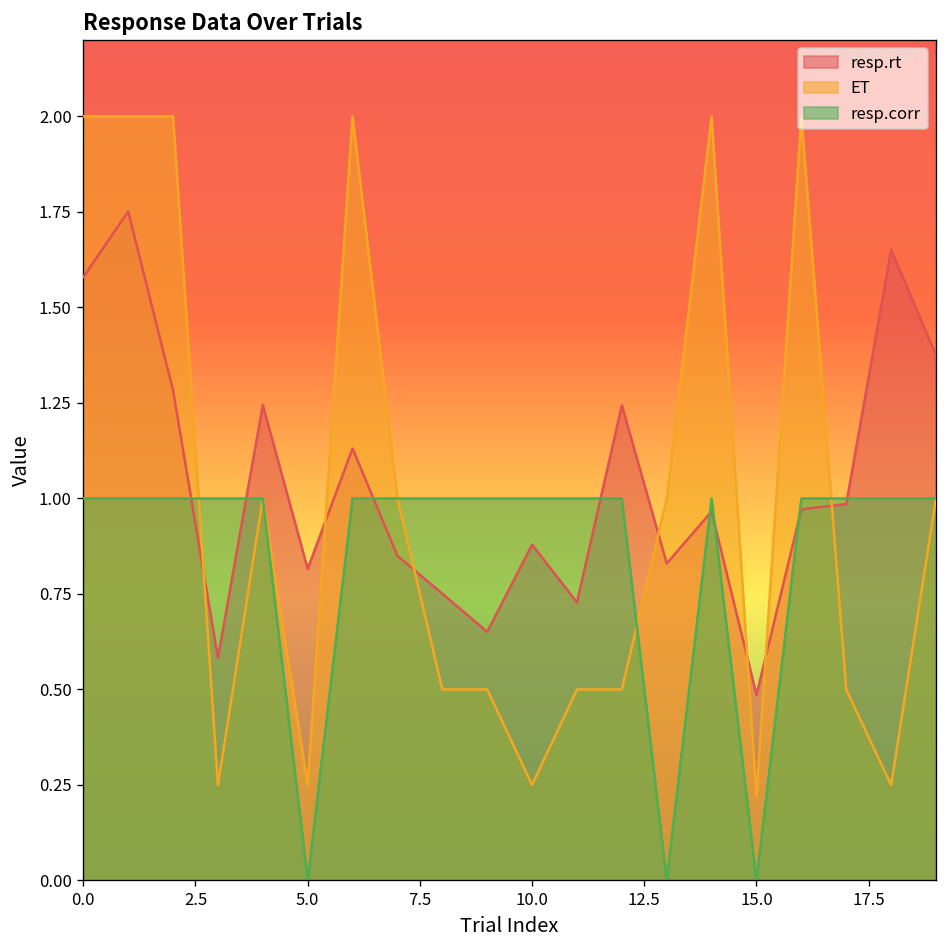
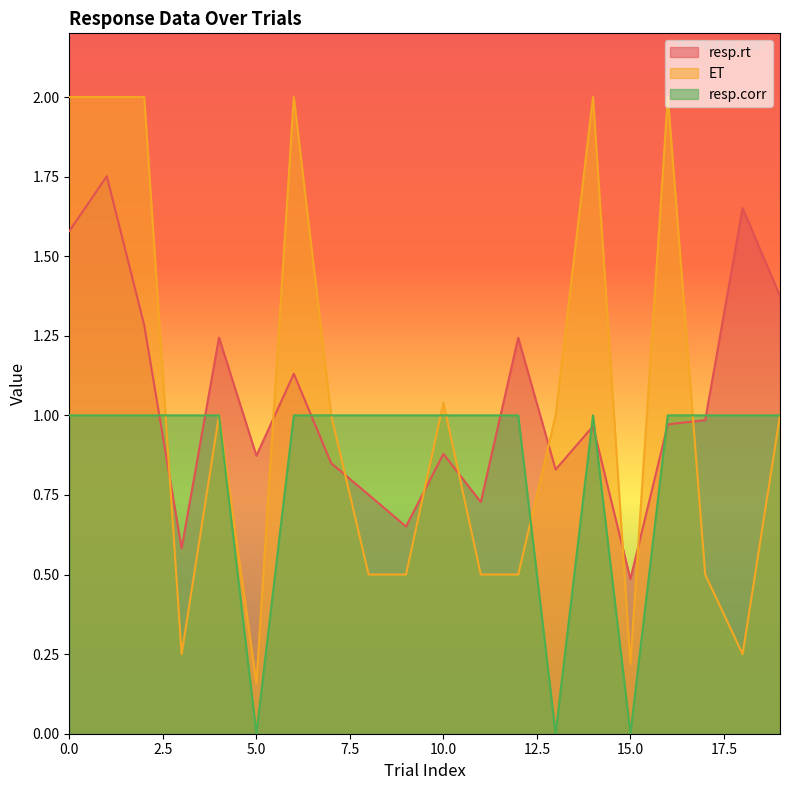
  {
    "resp.rt": {
      "0.0": 1.58,
-     "5.0": 0.82,
+     "5.0": 0.87,
      "10.0": 0.88,
      "15.0": 0.49
    },
    "ET": {
      "0.0": 2.00,
-     "5.0": 0.25,
-     "10.0": 0.25,
+     "5.0": 0.16,
+     "10.0": 1.04,
      "15.0": 0.22
    },
    "resp.corr": {
      "0.0": 1.00,
      "5.0": 0.00,
      "10.0": 1.00,
      "15.0": 0.00
    }
  }
